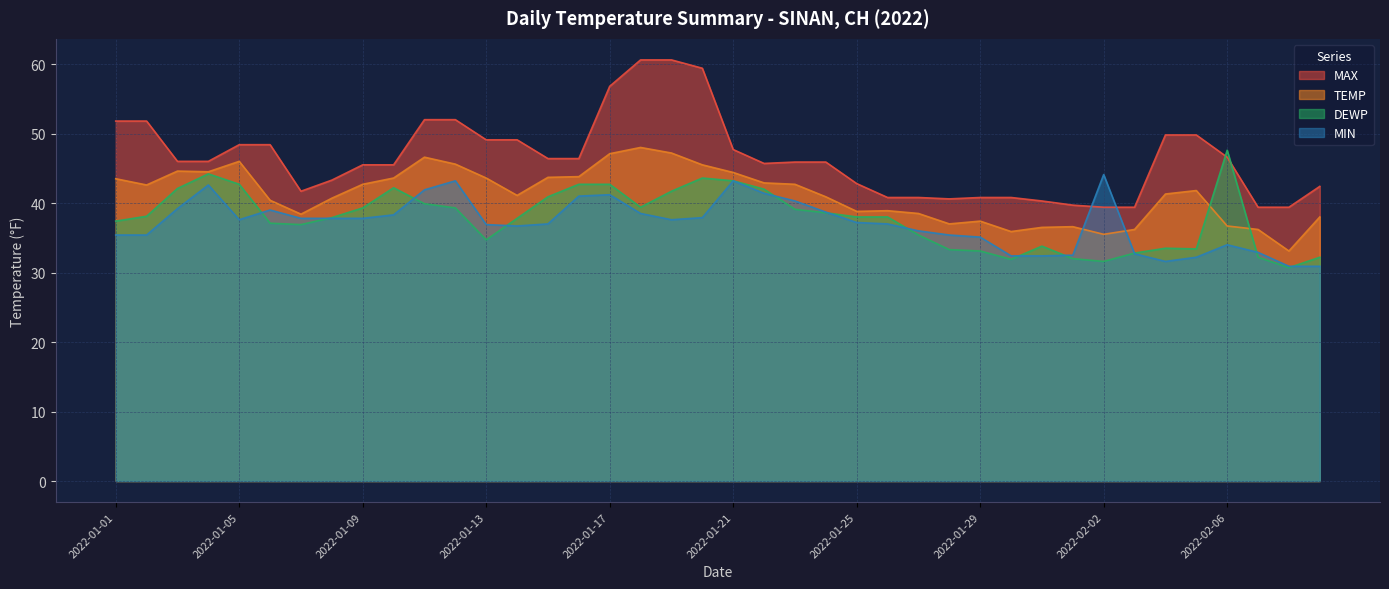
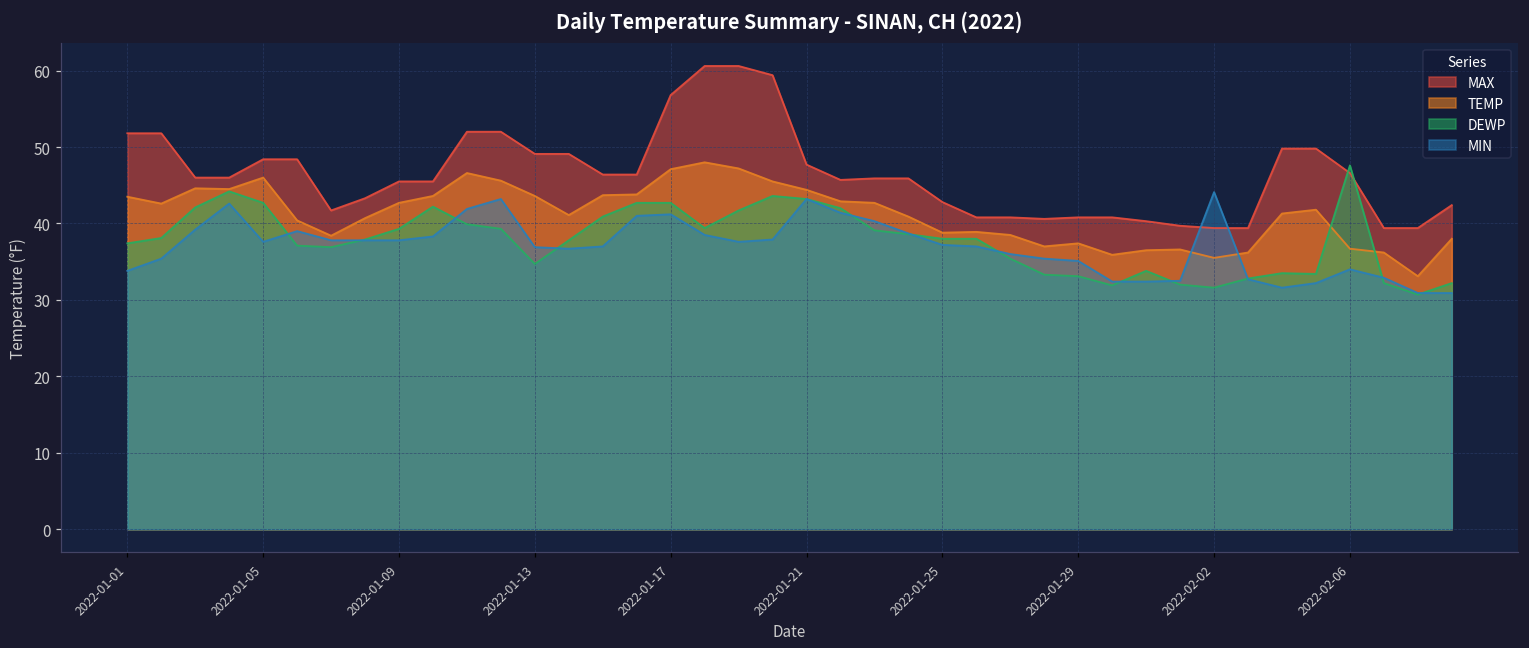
  {
    "DEWP": {
      "2022-01-01": 37,
      "2022-01-05": 43,
      "2022-01-09": 39,
      "2022-01-13": 35,
      "2022-01-17": 43,
      "2022-01-25": 38,
      "2022-01-29": 33,
      "2022-02-02": 32,
      "2022-02-06": 48
    },
    "MIN": {
-     "2022-01-01": 35,
+     "2022-01-01": 34,
      "2022-01-05": 38,
      "2022-01-09": 38,
      "2022-01-13": 37,
      "2022-01-17": 41,
      "2022-01-25": 37,
      "2022-01-29": 35,
      "2022-02-02": 44,
      "2022-02-06": 34
    }
  }
